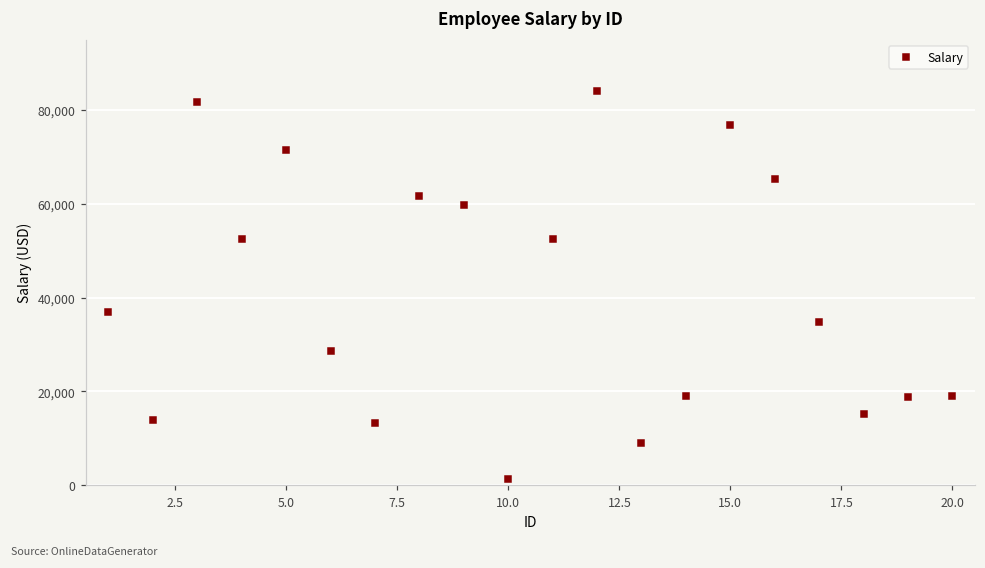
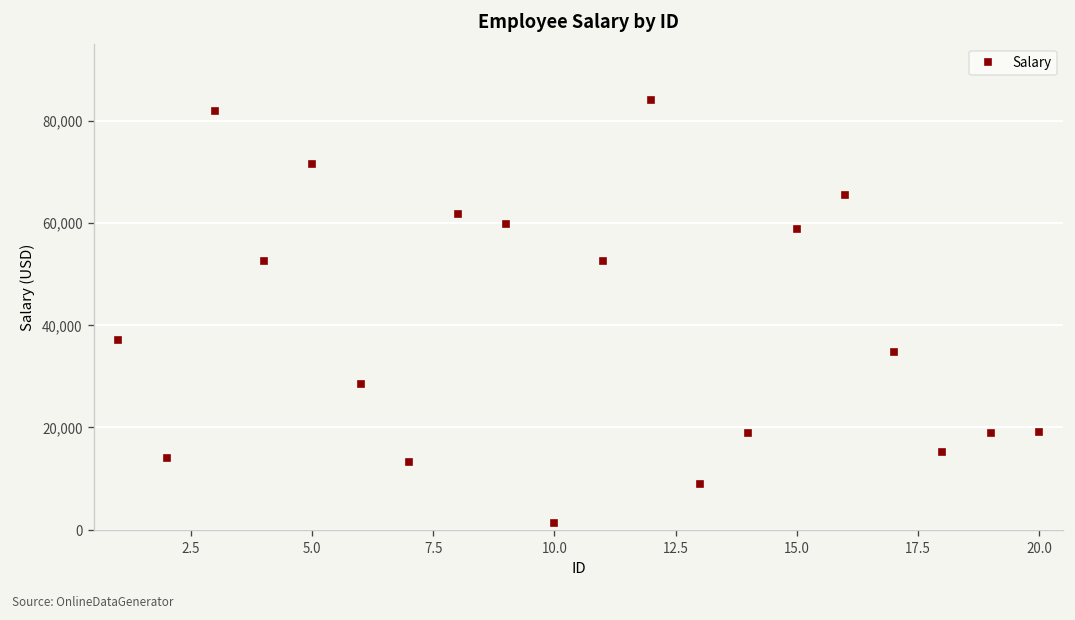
  {
    "5.0": "72,000",
    "10.0": "1,000",
-   "15.0": "77,000",
+   "15.0": "59,000",
    "20.0": "19,000"
  }
